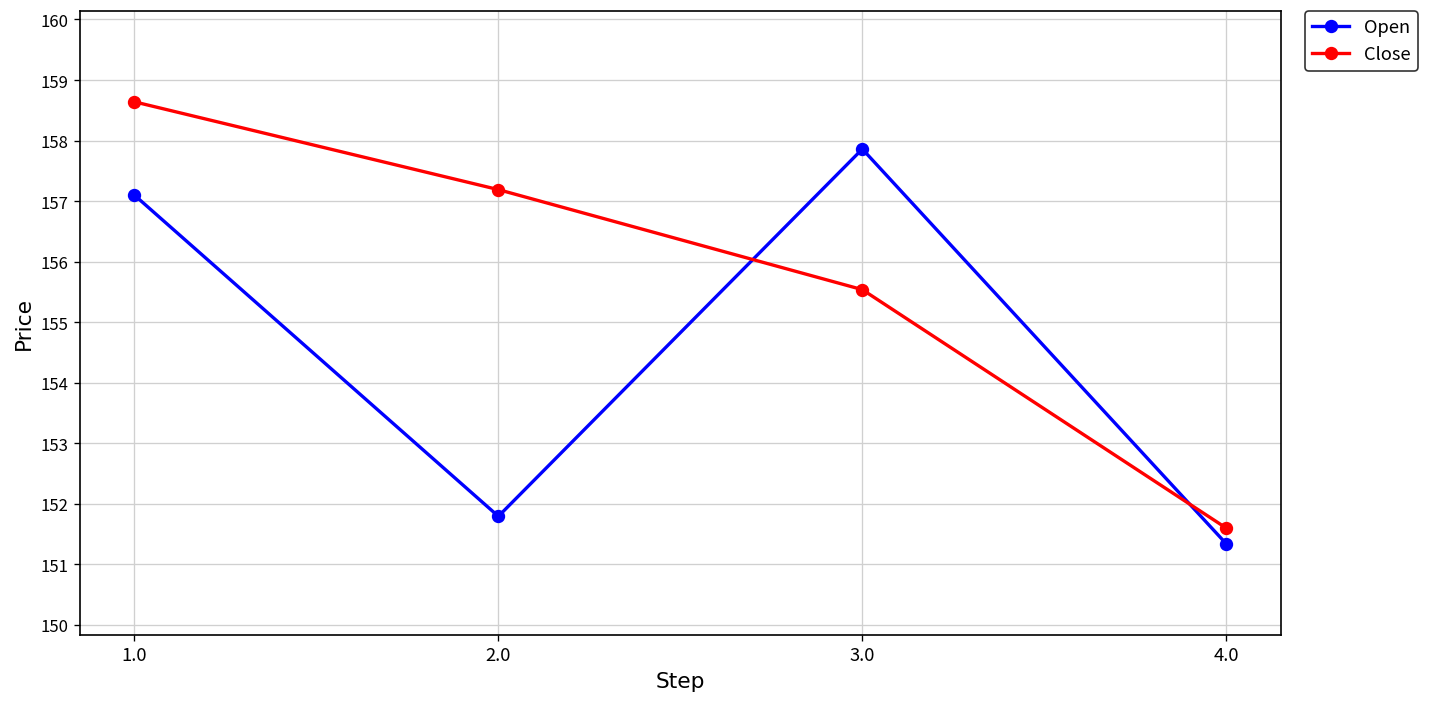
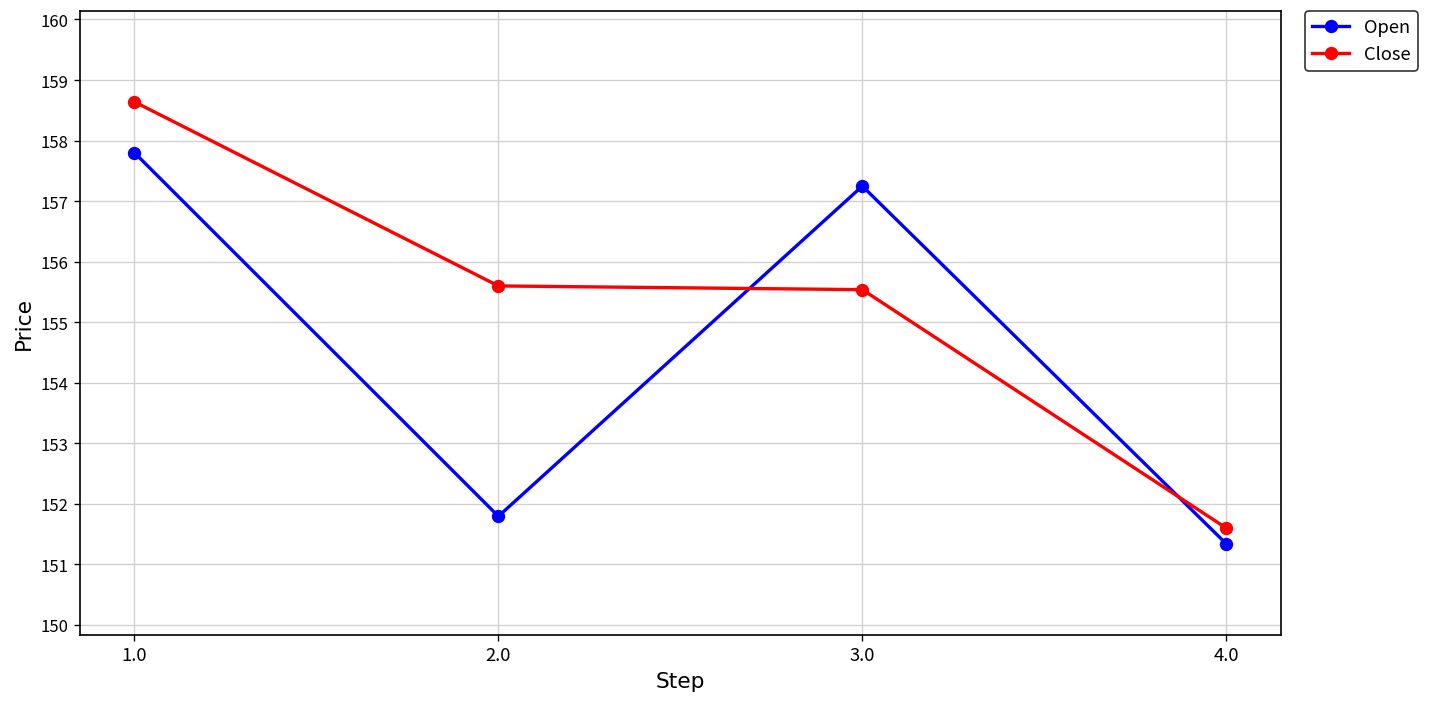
  {
    "Open": {
-     "1.0": 157.1,
+     "1.0": 157.8,
      "2.0": 151.8,
-     "3.0": 157.9,
+     "3.0": 157.2,
      "4.0": 151.3
    },
    "Close": {
      "1.0": 158.6,
-     "2.0": 157.2,
+     "2.0": 155.6,
      "3.0": 155.5,
      "4.0": 151.6
    }
  }
